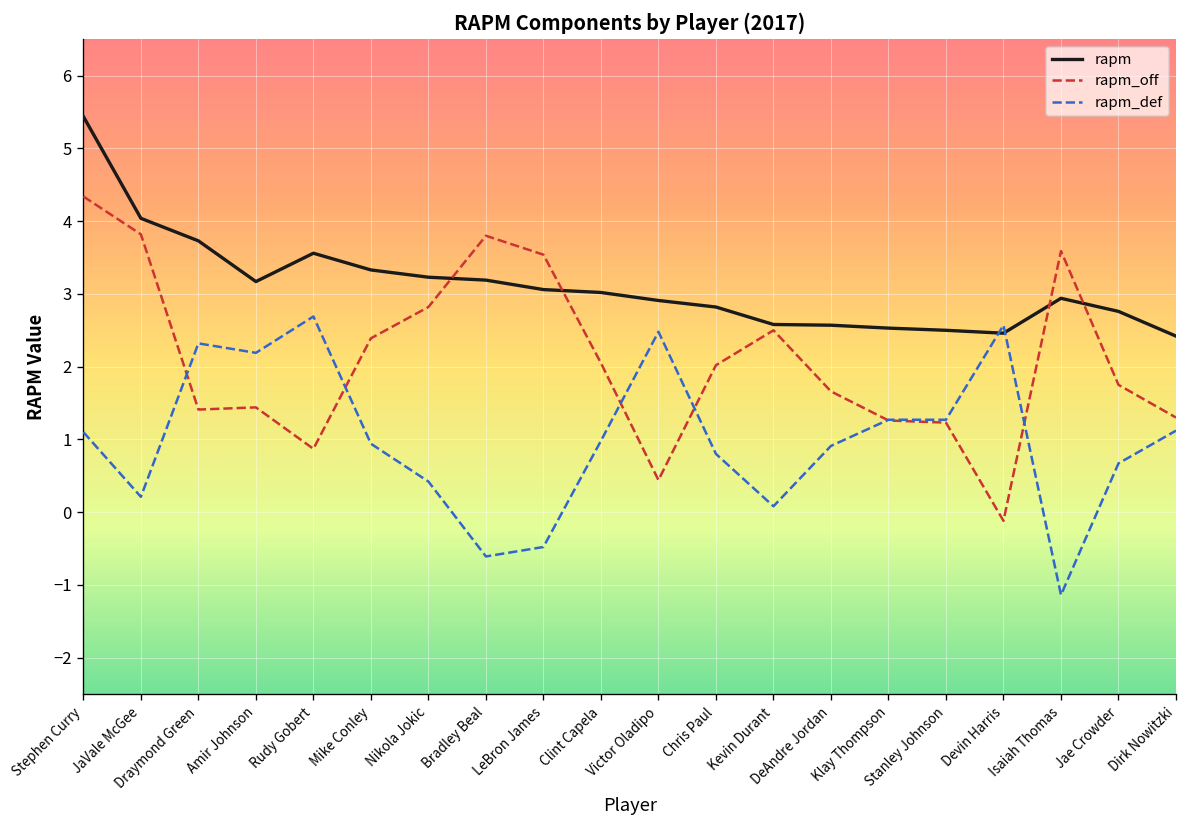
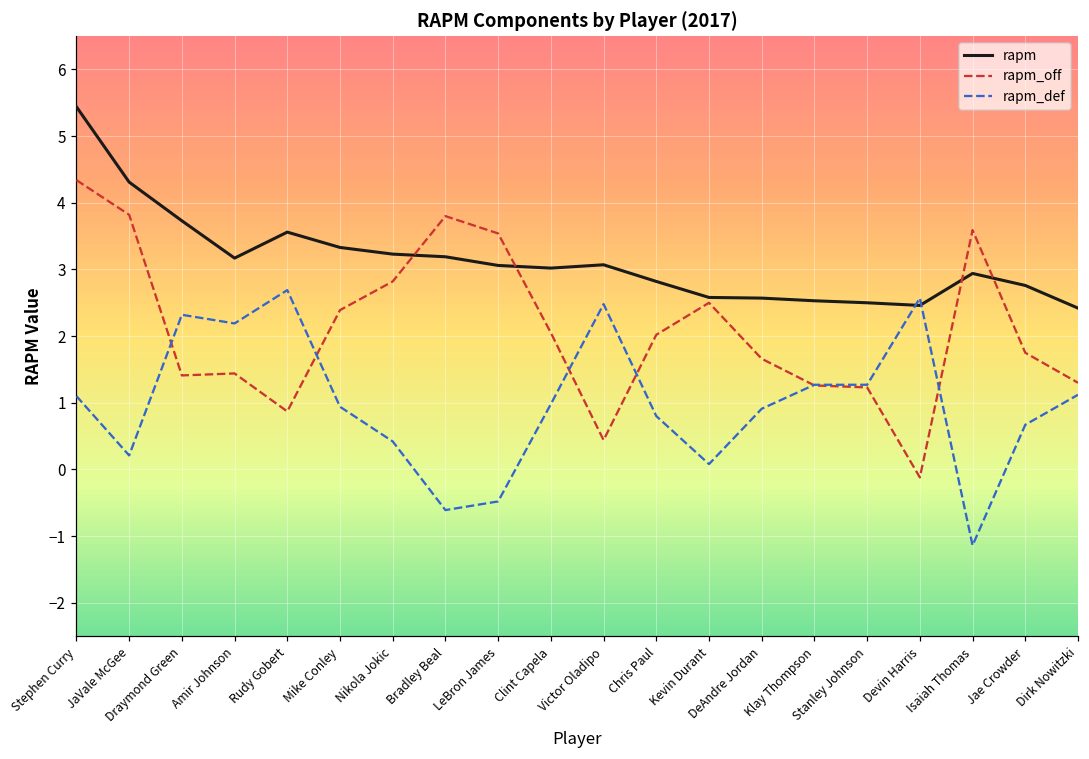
  {
    "rapm": {
      "Stephen Curry": 5.4,
-     "JaVale McGee": 4.0,
+     "JaVale McGee": 4.3,
      "Draymond Green": 3.7,
      "Amir Johnson": 3.2,
      "Rudy Gobert": 3.6,
      "Mike Conley": 3.3,
      "Nikola Jokic": 3.2,
      "Bradley Beal": 3.2,
      "LeBron James": 3.1,
      "Clint Capela": 3.0,
-     "Victor Oladipo": 2.9,
+     "Victor Oladipo": 3.1,
      "Chris Paul": 2.8,
      "Kevin Durant": 2.6,
      "DeAndre Jordan": 2.6,
      "Klay Thompson": 2.5,
      "Stanley Johnson": 2.5,
      "Devin Harris": 2.5,
      "Isaiah Thomas": 2.9,
      "Jae Crowder": 2.8,
      "Dirk Nowitzki": 2.4
    },
    "rapm_off": {
      "Stephen Curry": 4.3,
      "JaVale McGee": 3.8,
      "Draymond Green": 1.4,
      "Amir Johnson": 1.4,
      "Rudy Gobert": 0.9,
      "Mike Conley": 2.4,
      "Nikola Jokic": 2.8,
      "Bradley Beal": 3.8,
      "LeBron James": 3.5,
      "Clint Capela": 2.1,
      "Victor Oladipo": 0.4,
      "Chris Paul": 2.0,
      "Kevin Durant": 2.5,
      "DeAndre Jordan": 1.7,
      "Devin Harris": -0.1,
      "Isaiah Thomas": 3.6,
      "Jae Crowder": 1.8,
      "Dirk Nowitzki": 1.3
    },
    "rapm_def": {
      "Stephen Curry": 1.1,
      "JaVale McGee": 0.2,
      "Draymond Green": 2.3,
      "Amir Johnson": 2.2,
      "Rudy Gobert": 2.7,
      "Mike Conley": 0.9,
      "Nikola Jokic": 0.4,
      "Bradley Beal": -0.6,
      "LeBron James": -0.5,
      "Clint Capela": 1.0,
      "Victor Oladipo": 2.5,
      "Chris Paul": 0.8,
      "Kevin Durant": 0.1,
      "DeAndre Jordan": 0.9,
      "Devin Harris": 2.6,
      "Isaiah Thomas": -1.1,
      "Jae Crowder": 0.7,
      "Dirk Nowitzki": 1.1
    }
  }
